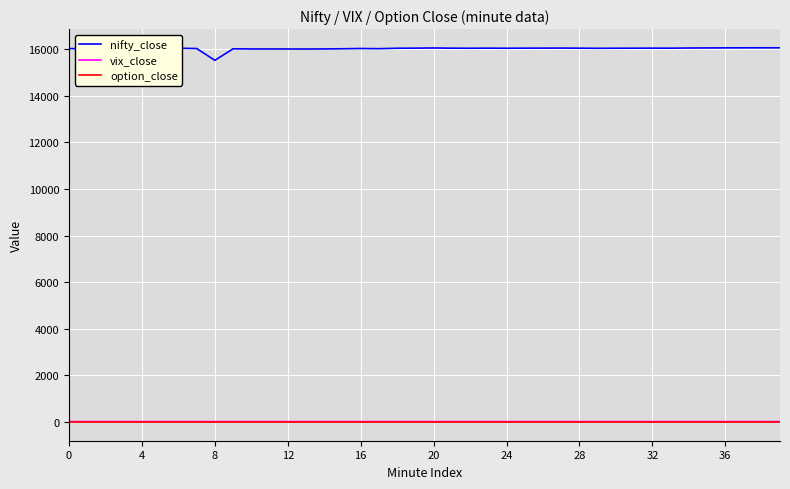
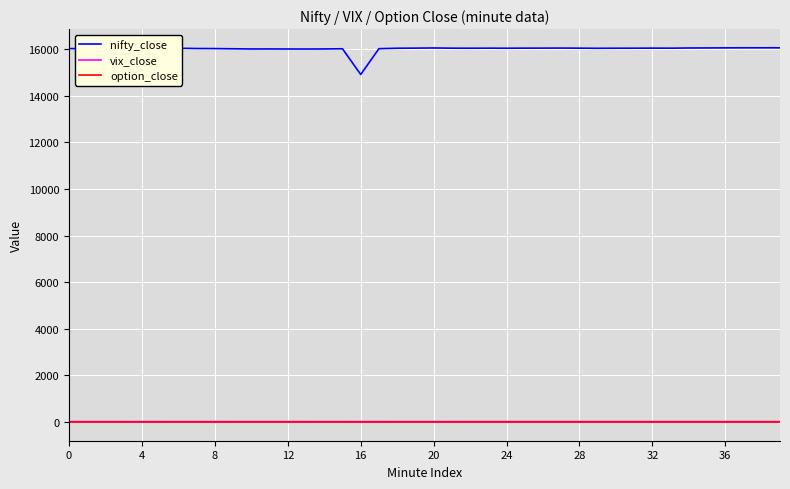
  {
    "nifty_close": {
      "0": 16000,
-     "8": 15500,
+     "8": 16000,
      "12": 16000,
-     "16": 16000,
+     "16": 14900,
      "20": 16000,
      "24": 16000,
      "28": 16000,
      "32": 16000,
      "36": 16100
    },
    "option_close": {
      "0": 0,
      "4": 0,
      "8": 0,
      "12": 0,
      "16": 0,
      "20": 0,
      "24": 0,
      "28": 0,
      "32": 0,
      "36": 0
    }
  }
